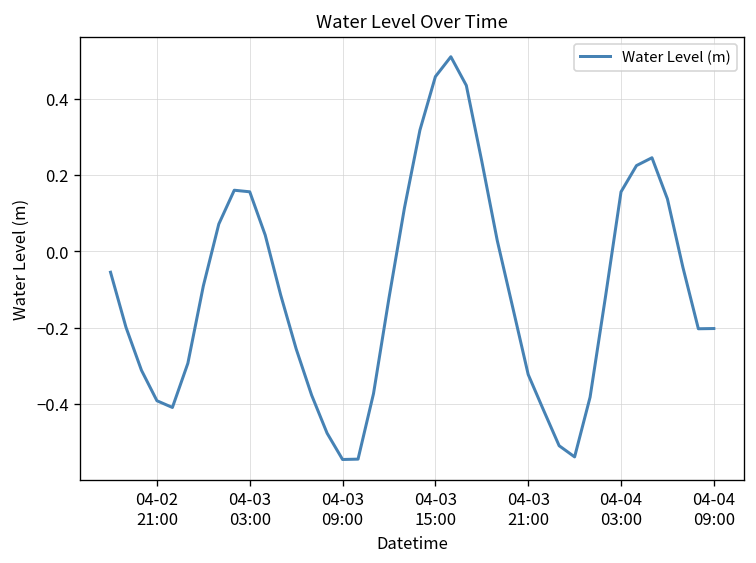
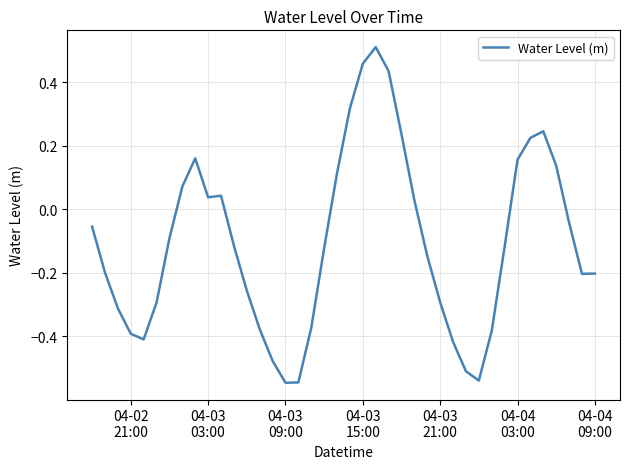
  {
    "04-02 21:00": -0.39,
-   "04-03 03:00": 0.16,
+   "04-03 03:00": 0.04,
    "04-03 09:00": -0.55,
    "04-03 15:00": 0.46,
-   "04-03 21:00": -0.32,
+   "04-03 21:00": -0.29,
    "04-04 03:00": 0.16,
    "04-04 09:00": -0.20
  }
